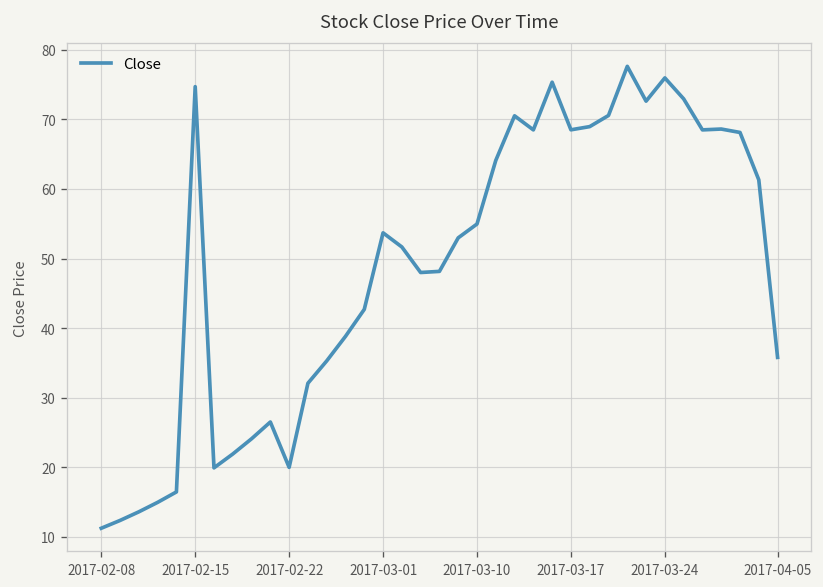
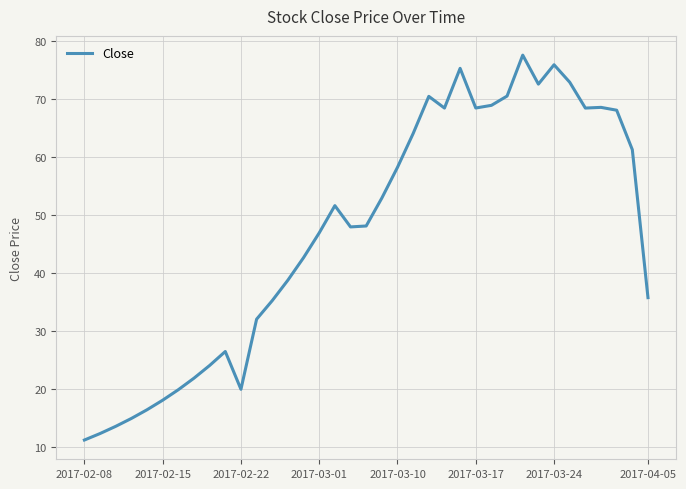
  {
    "2017-02-08": 11,
-   "2017-02-15": 75,
+   "2017-02-15": 18,
    "2017-02-22": 20,
-   "2017-03-01": 54,
-   "2017-03-10": 55,
+   "2017-03-01": 47,
+   "2017-03-10": 58,
    "2017-03-17": 69,
    "2017-03-24": 76,
    "2017-04-05": 36
  }
